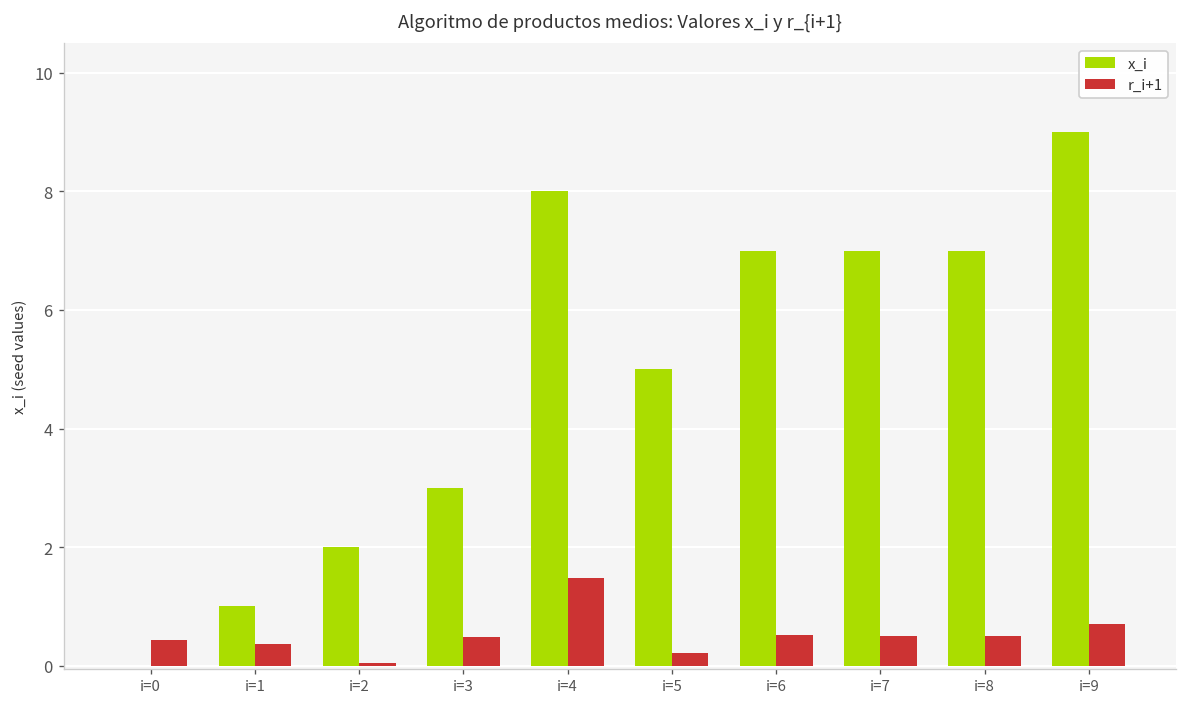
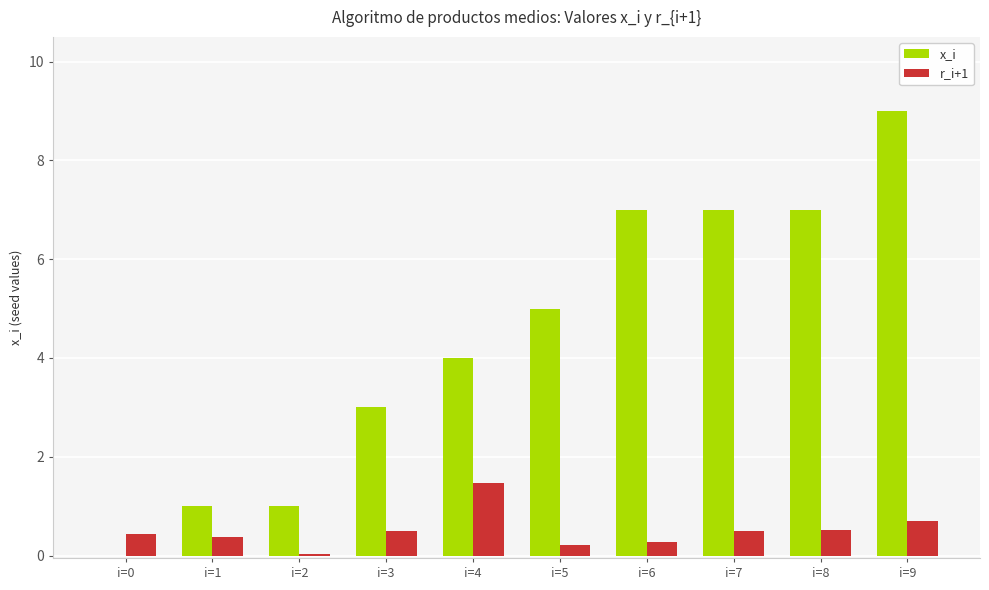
  {
    "x_i": {
      "i=0": 0,
      "i=1": 1,
-     "i=2": 2,
+     "i=2": 1,
      "i=3": 3,
-     "i=4": 8,
+     "i=4": 4,
      "i=5": 5,
      "i=6": 7,
      "i=7": 7,
      "i=8": 7,
      "i=9": 9
    },
    "r_i+1": {
      "i=0": 0.4,
      "i=1": 0.4,
      "i=3": 0.5,
      "i=4": 1.5,
      "i=5": 0.2,
-     "i=6": 0.5,
+     "i=6": 0.3,
      "i=7": 0.5,
      "i=8": 0.5,
      "i=9": 0.7
    }
  }
